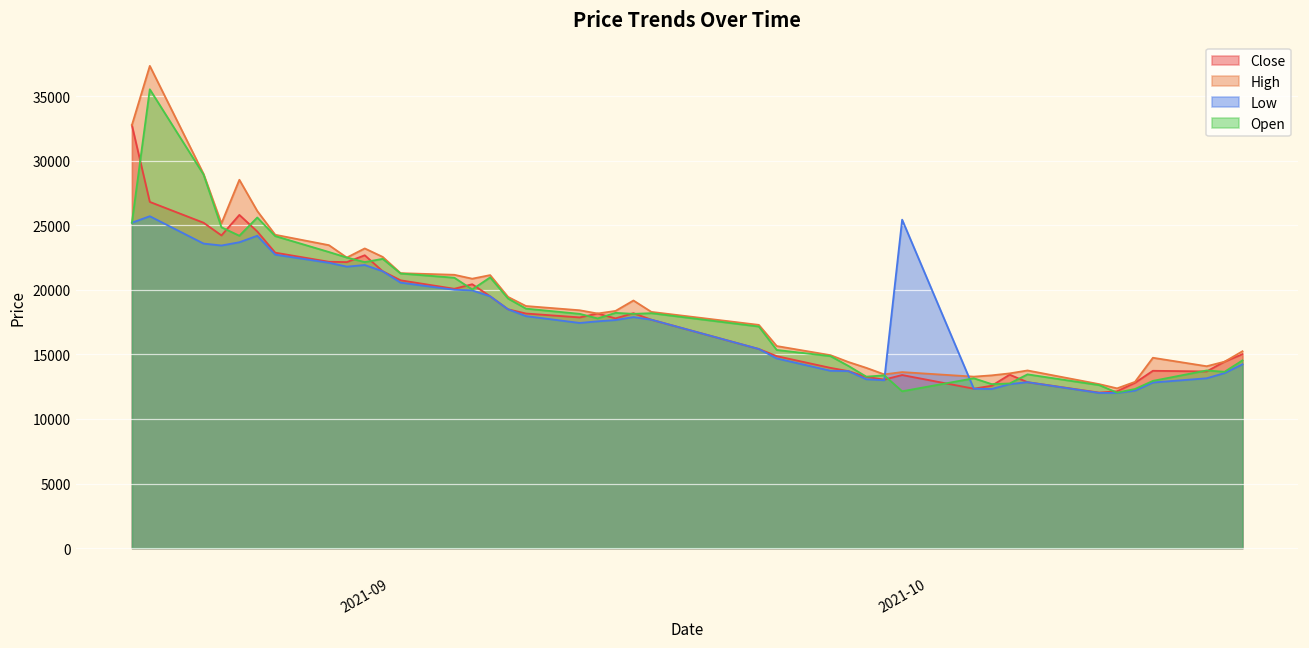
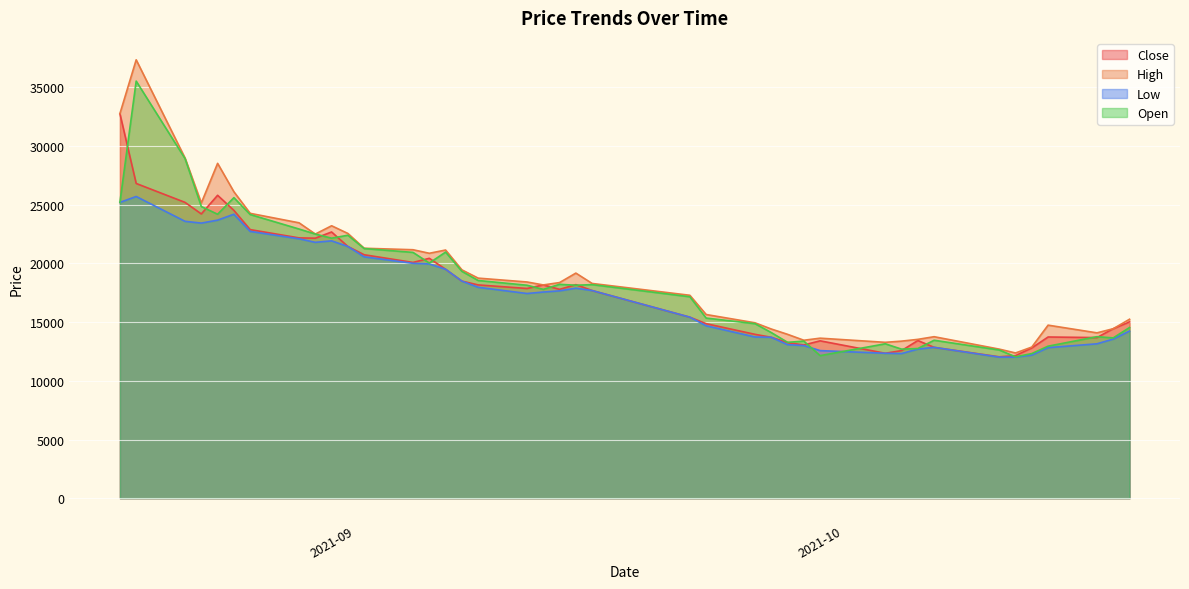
  {
    "Low": {
      "2021-09": 21900,
-     "2021-10": 25400
+     "2021-10": 12600
    },
    "Open": {
      "2021-09": 22100,
      "2021-10": 12100
    }
  }
